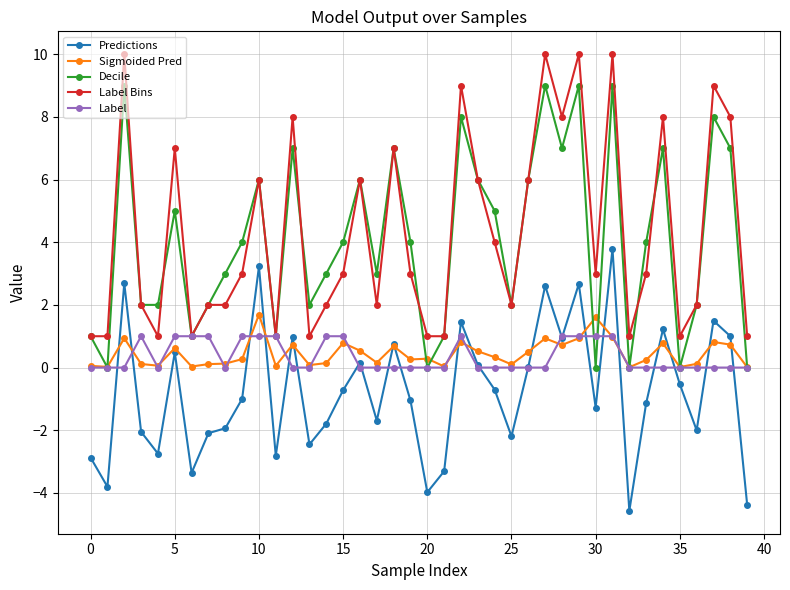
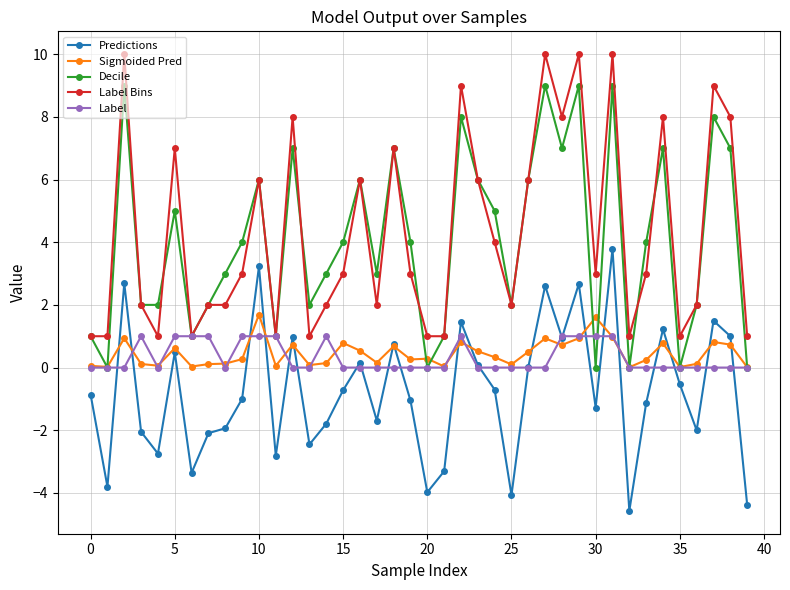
  {
    "Predictions": {
-     "0": -2.9,
+     "0": -0.9,
      "5": 0.5,
      "10": 3.2,
      "15": -0.7,
      "20": -4.0,
-     "25": -2.2,
+     "25": -4.1,
      "30": -1.3,
      "35": -0.5
    },
    "Sigmoided Pred": {
      "5": 0.6,
      "10": 1.7,
      "15": 0.8,
      "20": 0.3,
      "25": 0.1,
      "30": 1.6
    },
    "Decile": {
      "5": 5.0,
      "15": 4.0,
      "30": 0.0
    },
    "Label Bins": {
      "5": 7.0,
      "15": 3.0,
      "20": 1.0,
      "30": 3.0,
      "35": 1.0
    },
    "Label": {
      "5": 1,
      "10": 1,
-     "15": 1,
+     "15": 0,
      "25": 0,
      "30": 1
    }
  }
